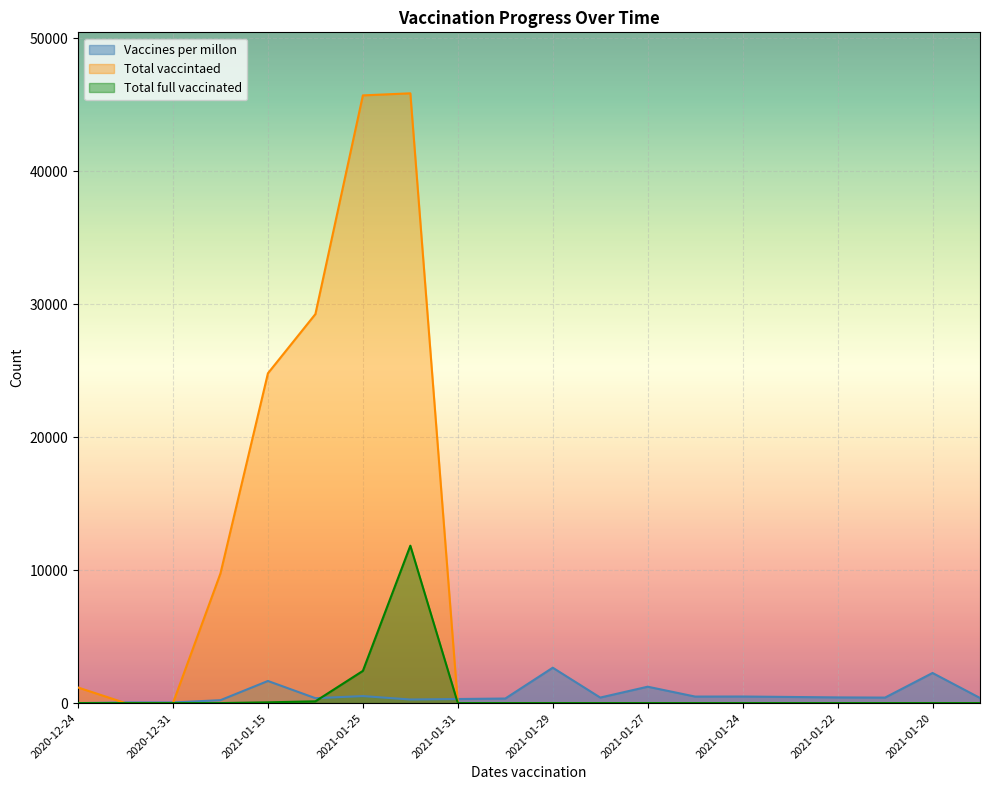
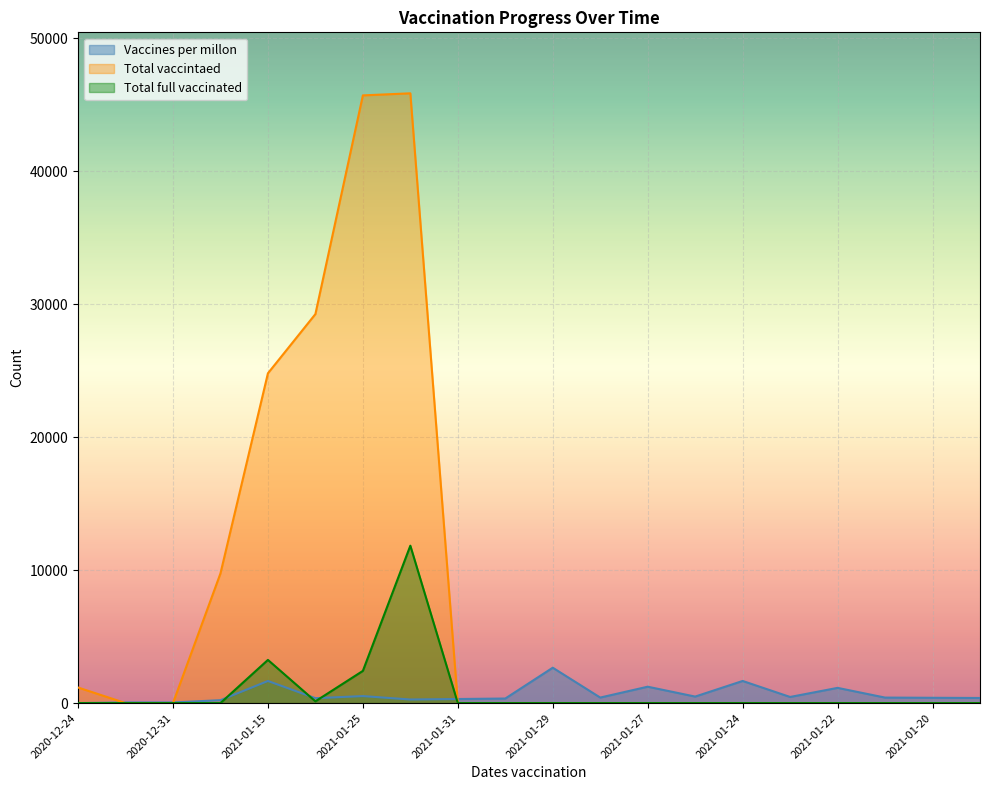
  {
    "Vaccines per millon": {
      "2021-01-15": 1700,
      "2021-01-25": 500,
      "2021-01-31": 300,
      "2021-01-29": 2700,
      "2021-01-27": 1200,
-     "2021-01-24": 500,
-     "2021-01-22": 400,
-     "2021-01-20": 2300
+     "2021-01-24": 1700,
+     "2021-01-22": 1100,
+     "2021-01-20": 400
    },
    "Total vaccintaed": {
      "2020-12-24": 1200,
      "2021-01-15": 24800,
      "2021-01-25": 45700
    },
    "Total full vaccinated": {
-     "2021-01-15": 100,
+     "2021-01-15": 3200,
      "2021-01-25": 2400
    }
  }
